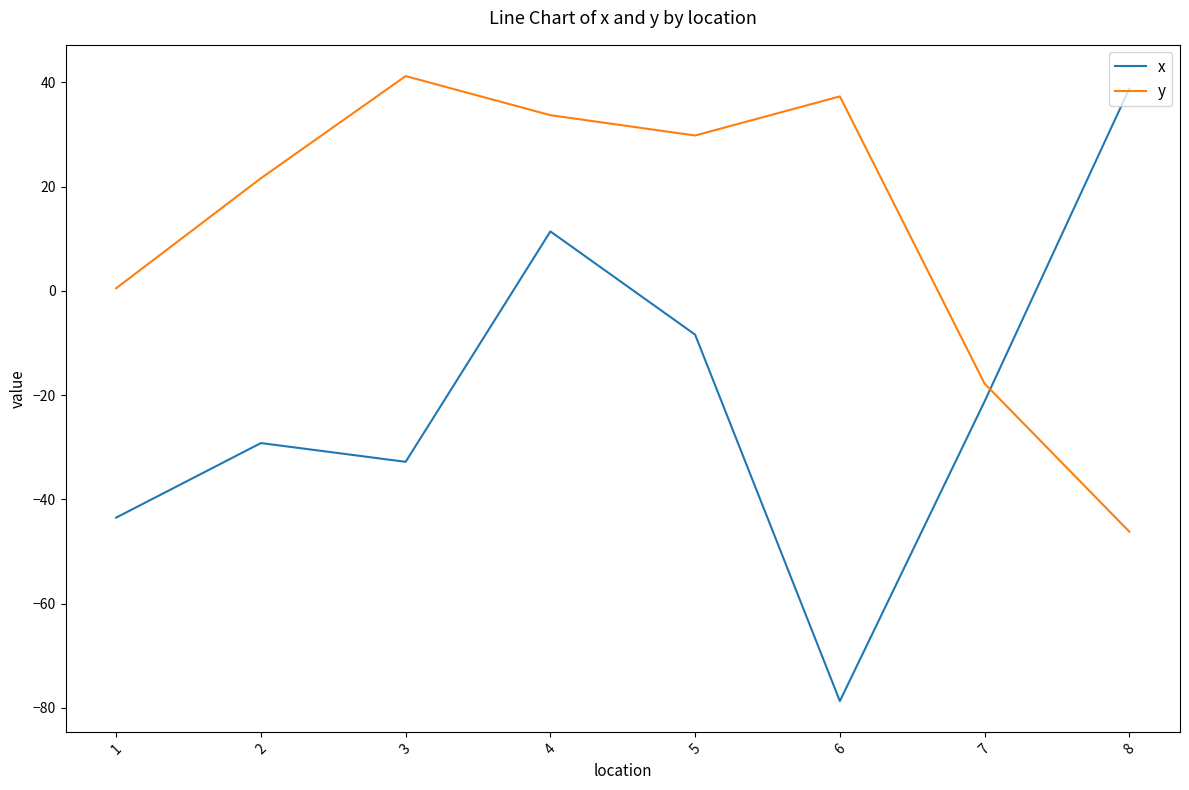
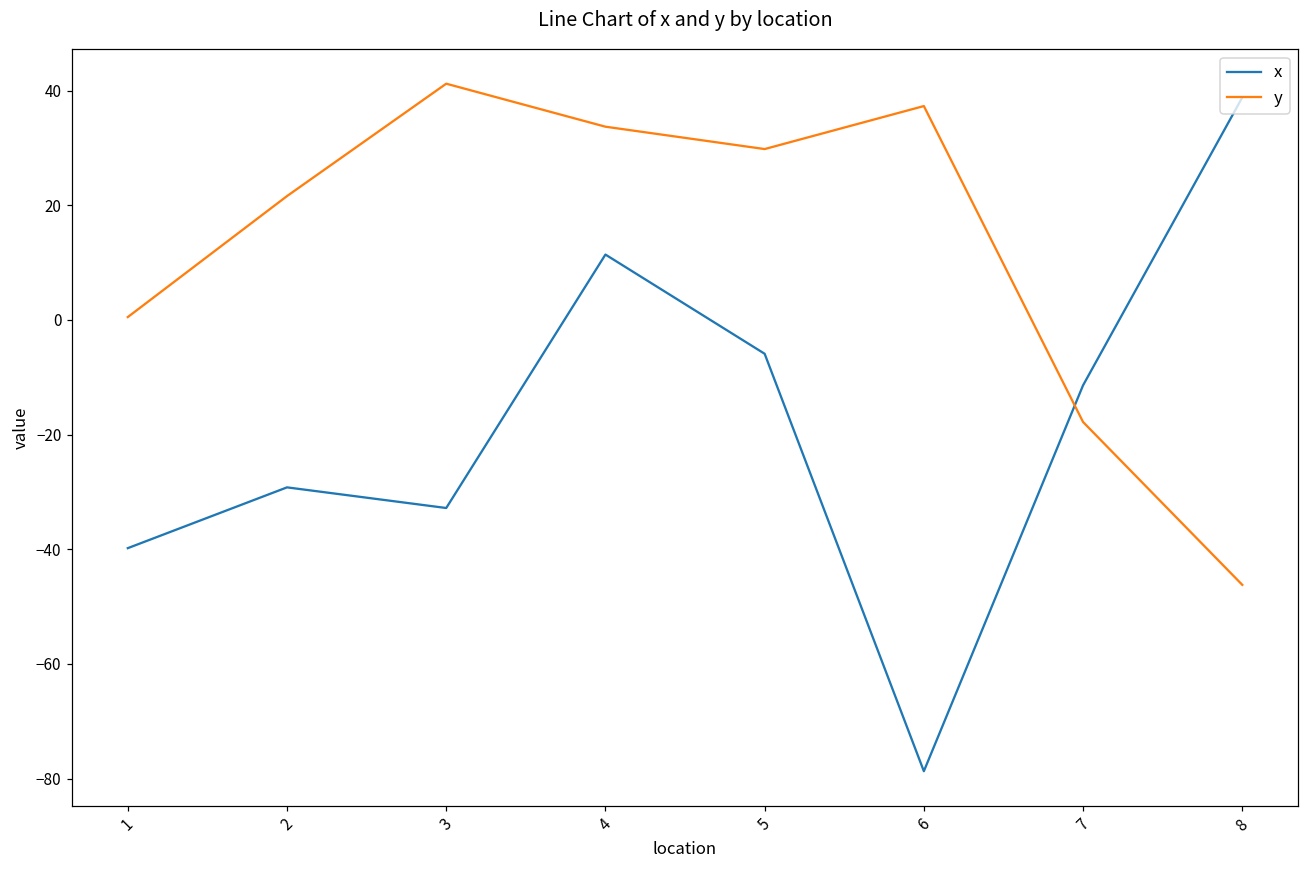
  {
    "x": {
-     "1": -44,
+     "1": -40,
      "2": -29,
      "3": -33,
      "4": 11,
-     "5": -8,
+     "5": -6,
      "6": -79,
-     "7": -21
+     "7": -11
    },
    "y": {
      "1": 1,
      "2": 22,
      "3": 41,
      "4": 34,
      "5": 30,
      "6": 37,
      "7": -18,
      "8": -46
    }
  }
